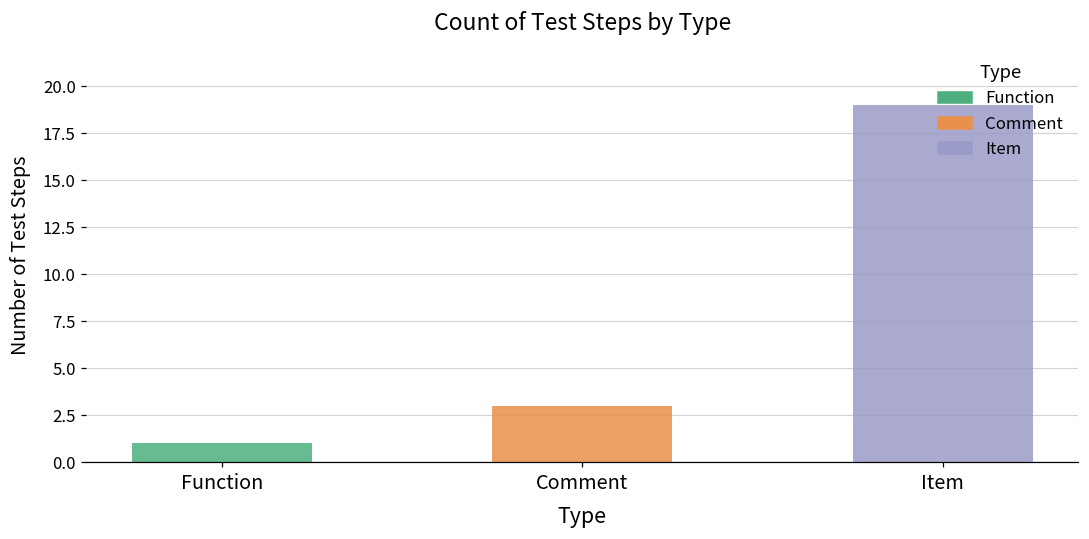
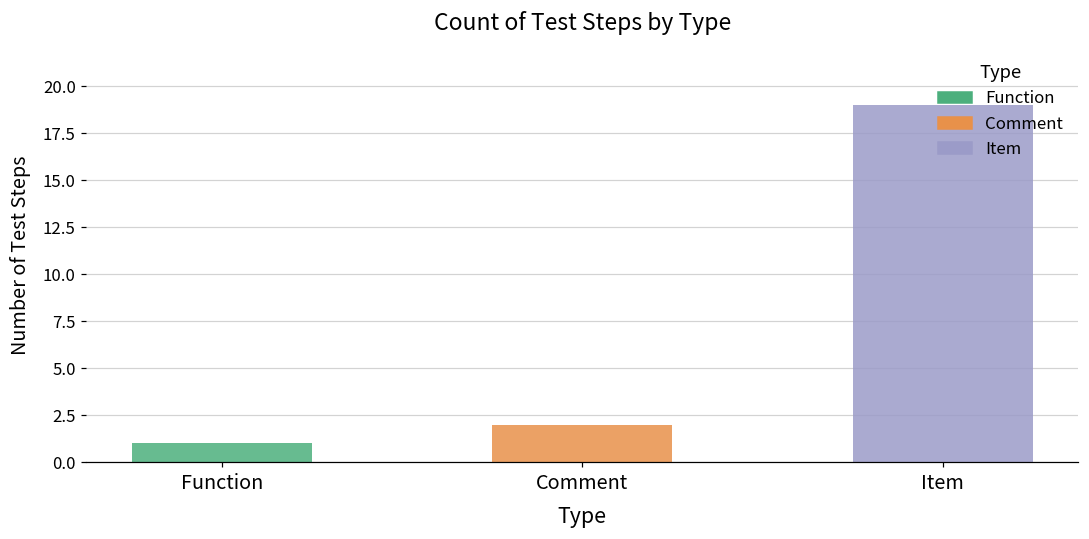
  {
    "Function": 1,
-   "Comment": 3,
+   "Comment": 2,
    "Item": 19
  }
